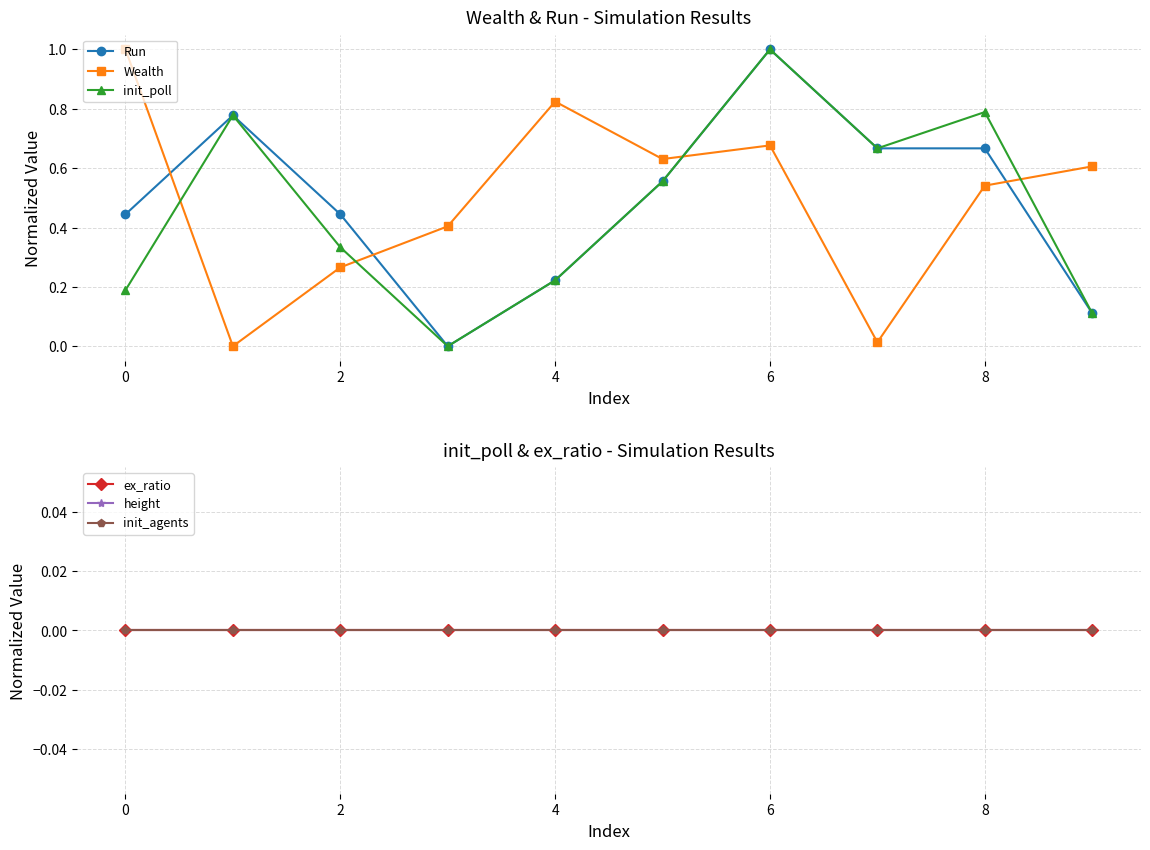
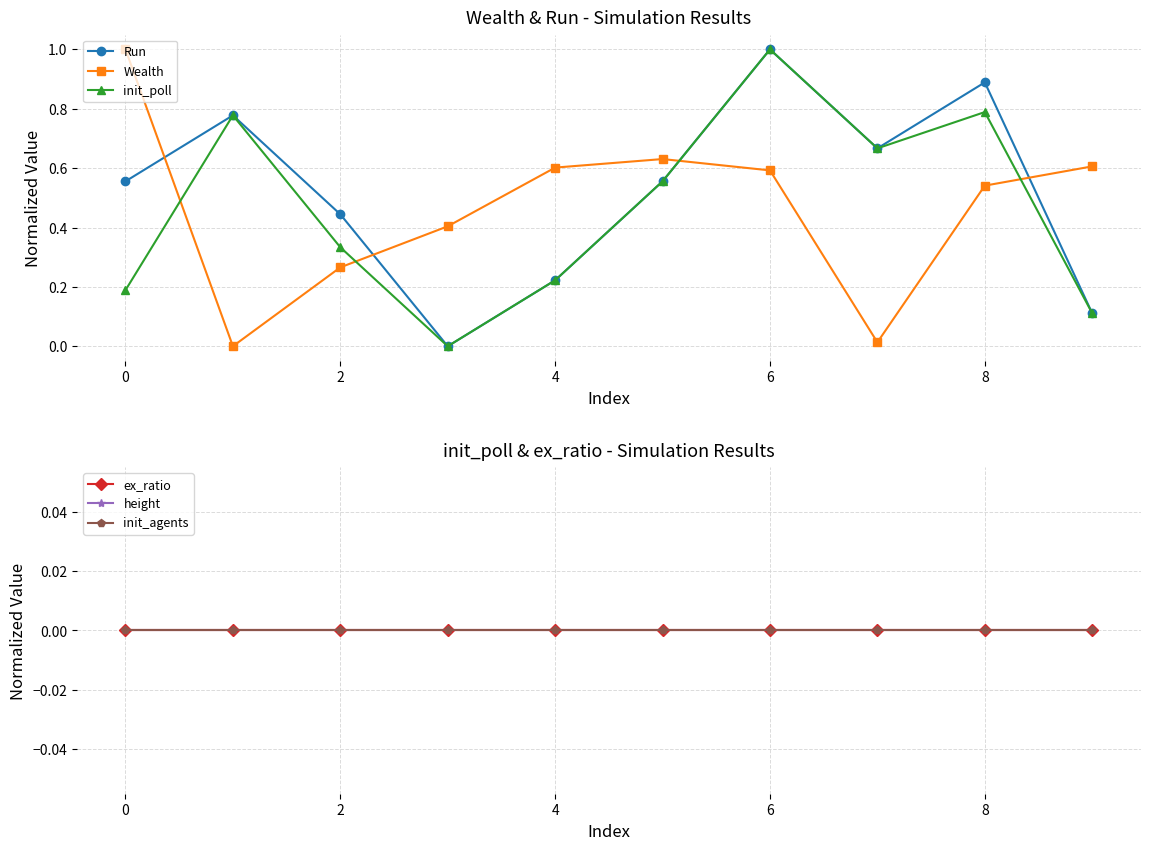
  {
    "Wealth & Run - Simulation Results": {
      "Run": {
-       "0": 0.44,
+       "0": 0.56,
        "2": 0.44,
-       "8": 0.67
+       "8": 0.89
      },
      "Wealth": {
        "2": 0.27,
-       "4": 0.82,
-       "6": 0.68,
+       "4": 0.60,
+       "6": 0.59,
        "8": 0.54
      },
      "init_poll": {
        "0": 0.19,
        "2": 0.33,
        "8": 0.79
      }
    },
    "init_poll & ex_ratio - Simulation Results": {
      "0": 0.000,
      "2": 0.000,
      "4": 0.000,
      "6": 0.000,
      "8": 0.000
    }
  }
